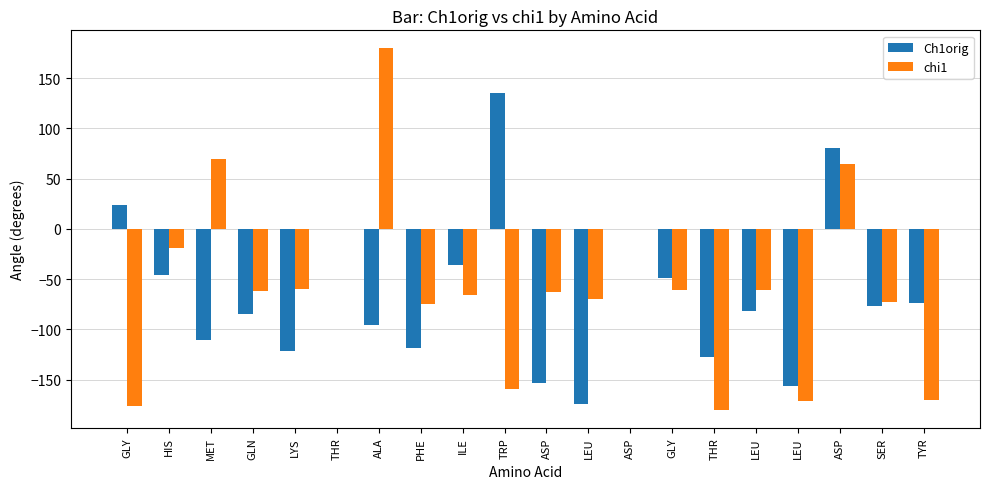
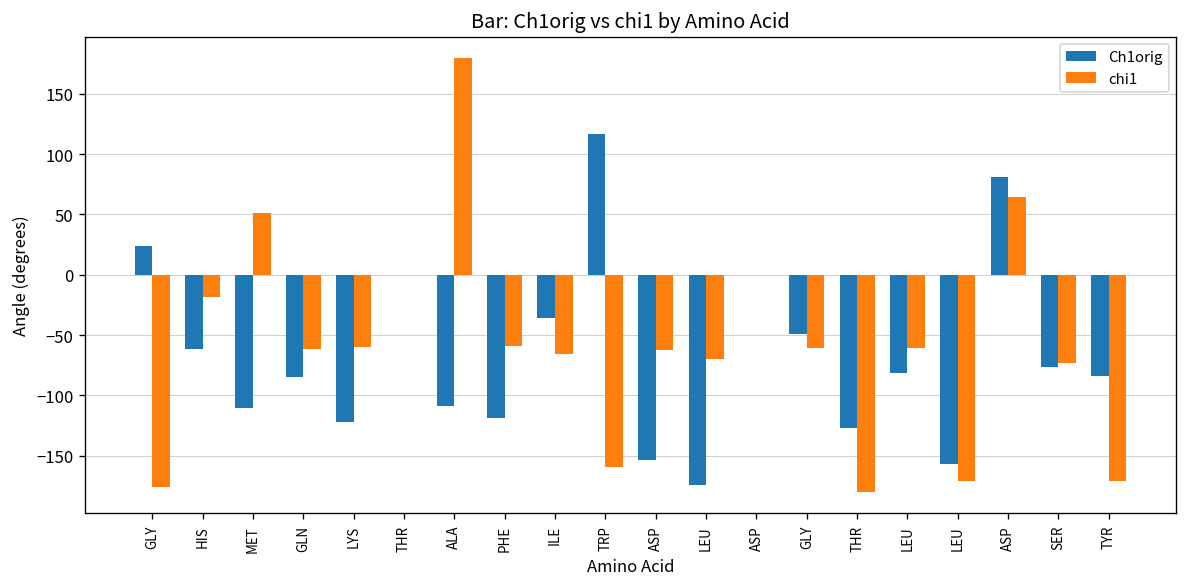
  {
    "Ch1orig": {
-     "HIS": -46,
+     "HIS": -61,
      "MET": -110,
      "GLN": -85,
      "LYS": -122,
-     "ALA": -96,
+     "ALA": -109,
      "PHE": -119,
      "ILE": -36,
-     "TRP": 136,
+     "TRP": 117,
      "SER": -77,
-     "TYR": -73
+     "TYR": -84
    },
    "chi1": {
      "HIS": -19,
-     "MET": 69,
+     "MET": 51,
      "GLN": -62,
      "LYS": -59,
      "ALA": 179,
-     "PHE": -75,
+     "PHE": -59,
      "ILE": -66,
      "TRP": -160,
      "SER": -73,
      "TYR": -171
    }
  }
